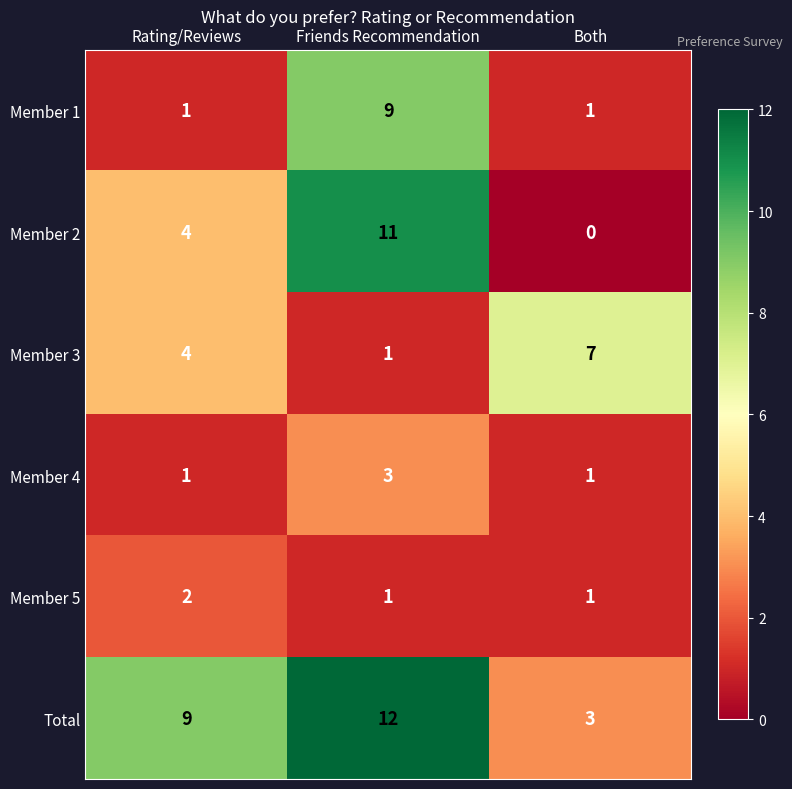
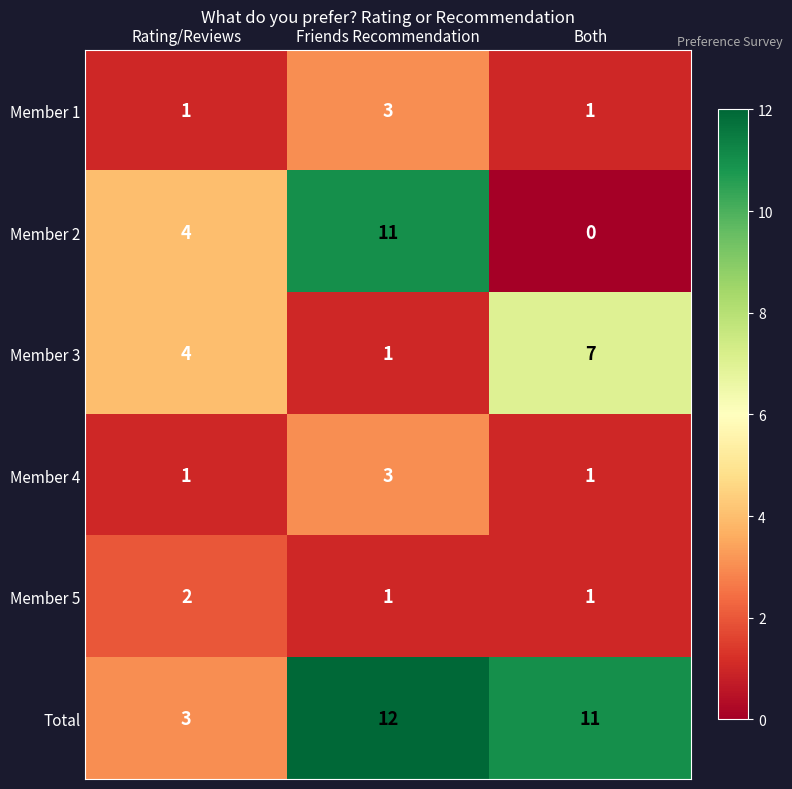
  {
    "Member 1": {
      "Rating/Reviews": 1,
-     "Friends Recommendation": 9,
+     "Friends Recommendation": 3,
      "Both": 1
    },
    "Member 2": {
      "Rating/Reviews": 4,
      "Friends Recommendation": 11,
      "Both": 0
    },
    "Member 3": {
      "Rating/Reviews": 4,
      "Friends Recommendation": 1,
      "Both": 7
    },
    "Member 4": {
      "Rating/Reviews": 1,
      "Friends Recommendation": 3,
      "Both": 1
    },
    "Member 5": {
      "Rating/Reviews": 2,
      "Friends Recommendation": 1,
      "Both": 1
    },
    "Total": {
-     "Rating/Reviews": 9,
+     "Rating/Reviews": 3,
      "Friends Recommendation": 12,
-     "Both": 3
+     "Both": 11
    }
  }
